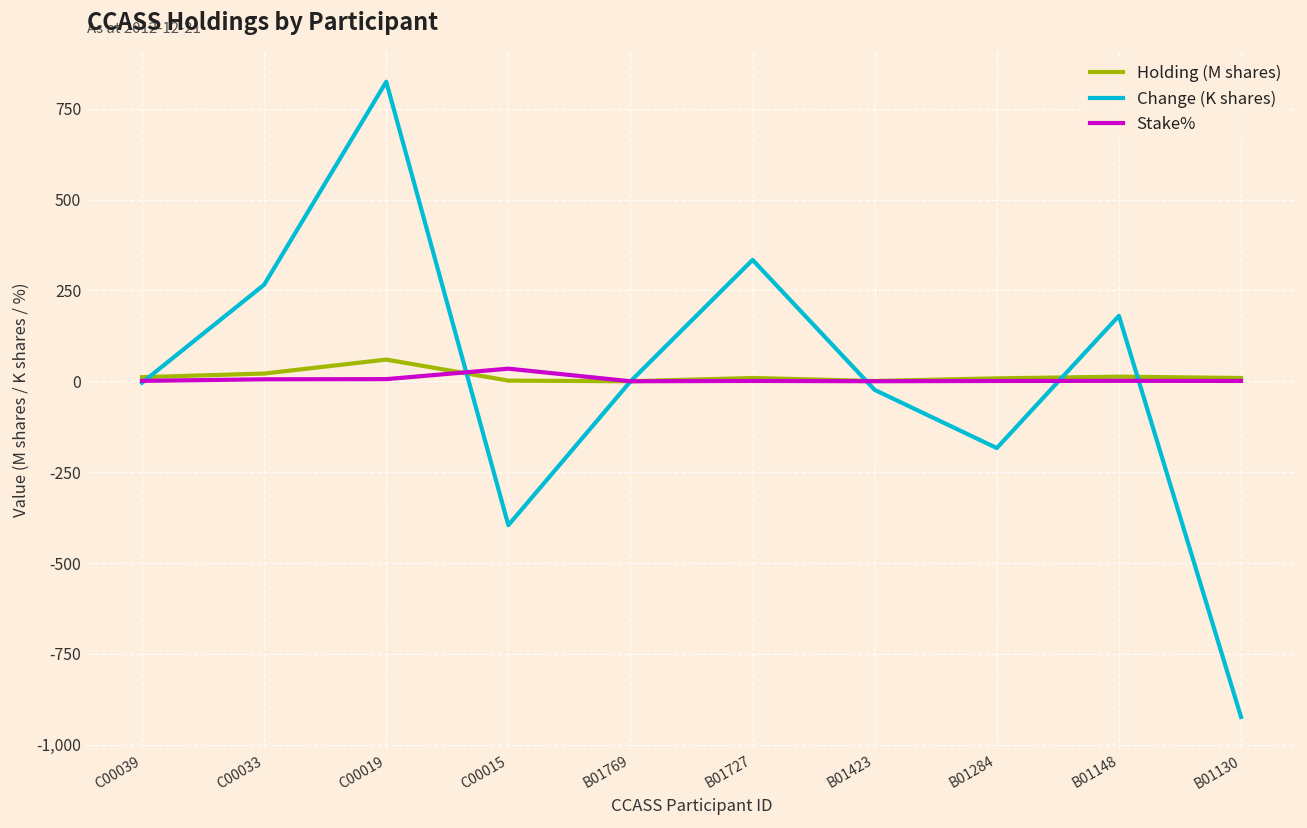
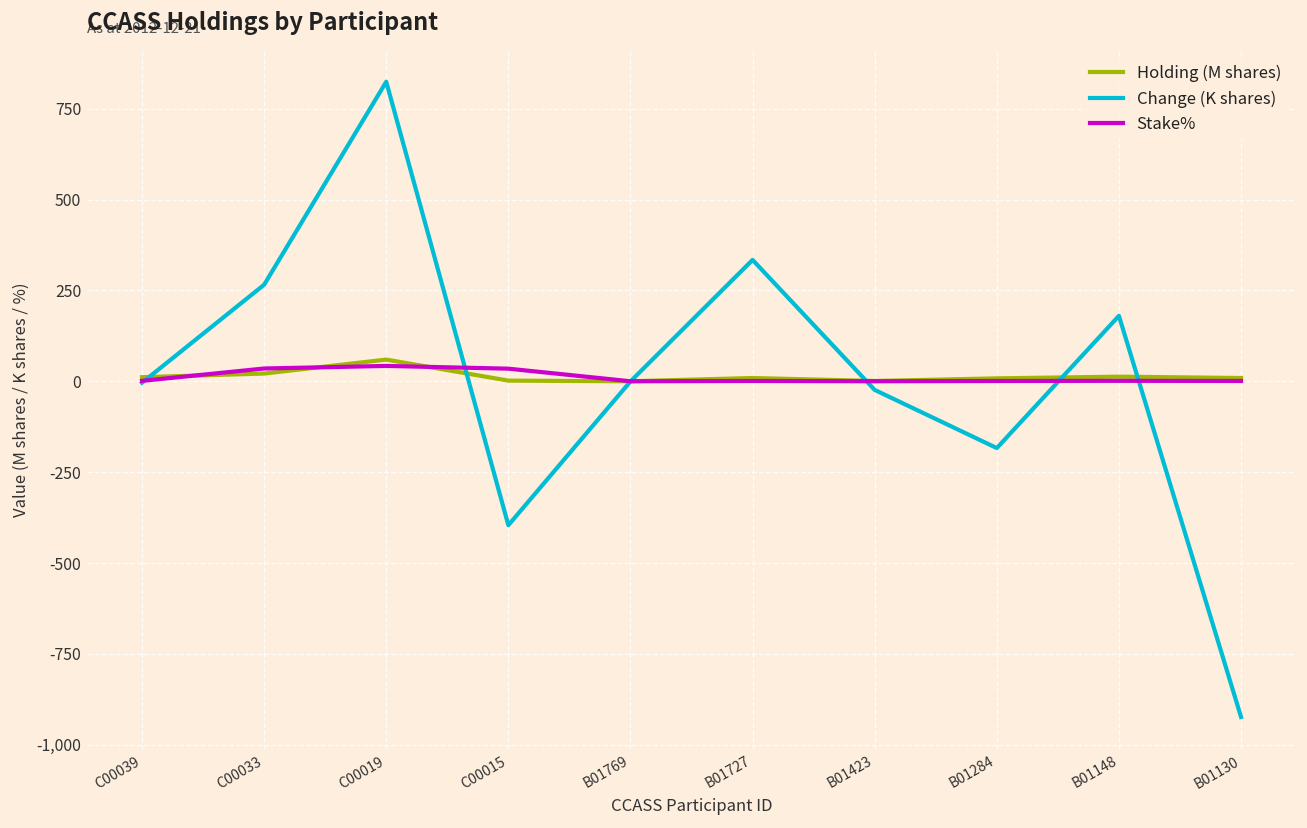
  {
    "Holding (M shares)": {
      "C00039": 10,
      "C00033": 20,
      "C00019": 60,
      "C00015": 0,
      "B01148": 10
    },
    "Change (K shares)": {
      "C00033": 270,
      "C00019": 820,
      "C00015": -400,
      "B01727": 330,
      "B01423": -20,
      "B01284": -180,
      "B01148": 180,
      "B01130": -920
    },
    "Stake%": {
-     "C00033": 10,
-     "C00019": 10,
+     "C00033": 40,
+     "C00019": 40,
      "C00015": 30,
      "B01148": 0
    }
  }
